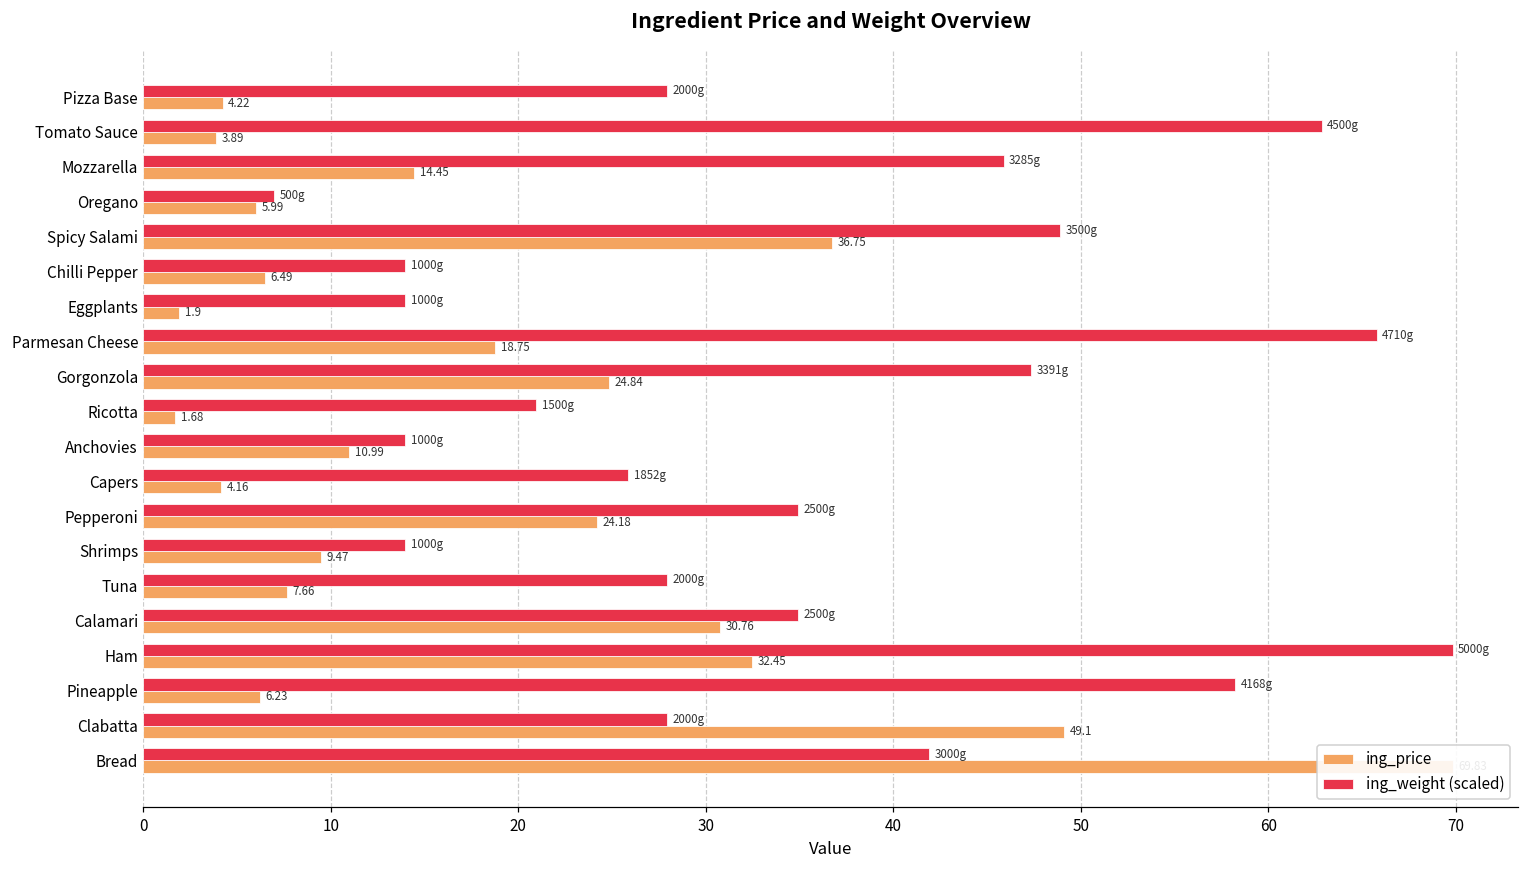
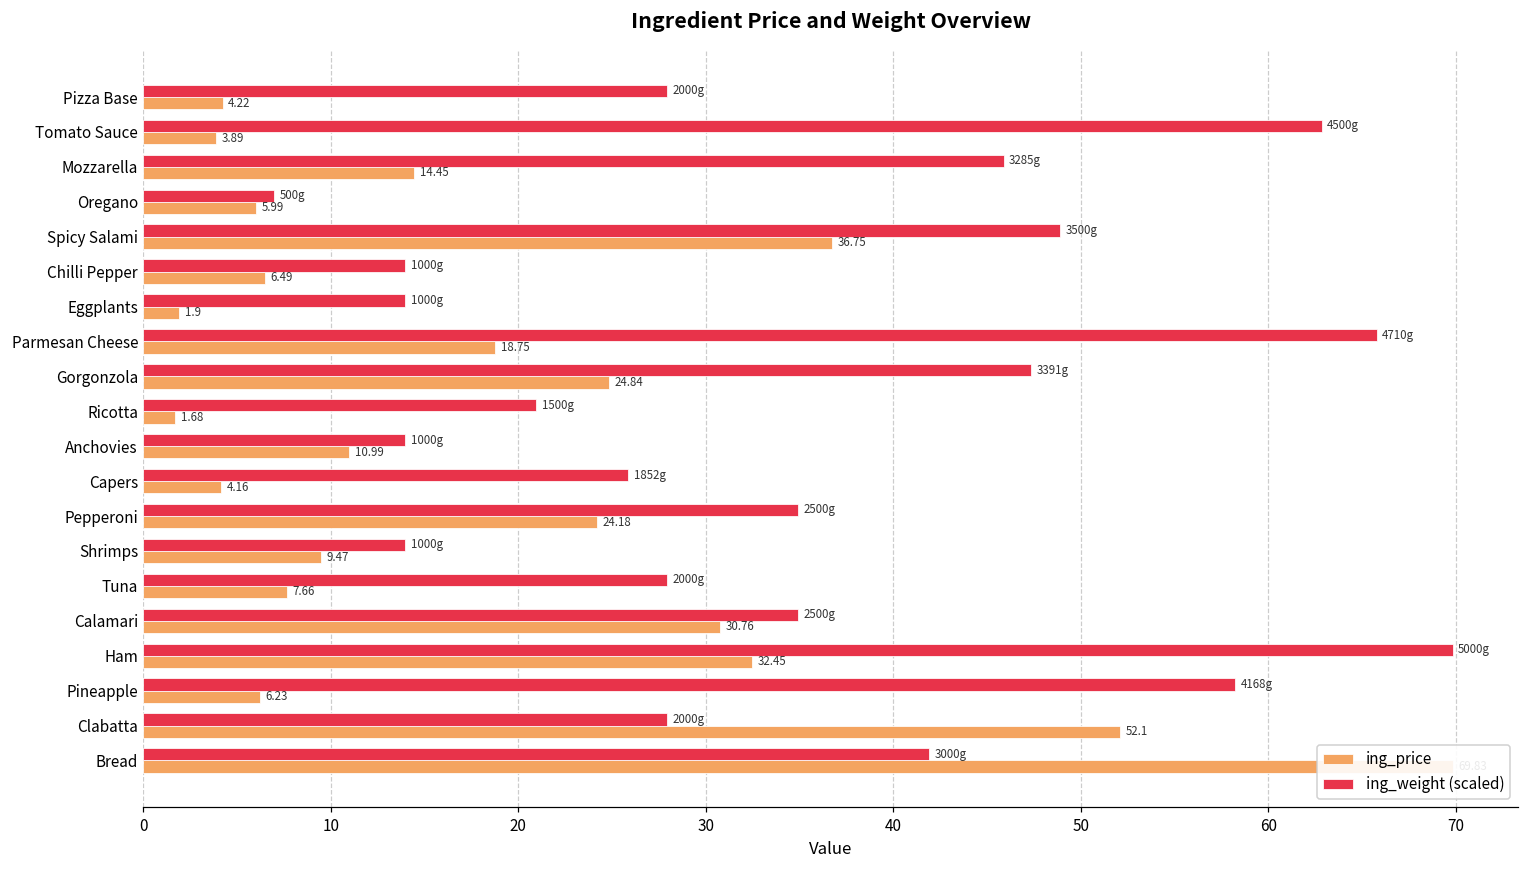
  {
    "ing_price": {
      "Pizza Base": 4.22,
      "Tomato Sauce": 3.89,
      "Mozzarella": 14.45,
      "Oregano": 5.99,
      "Spicy Salami": 36.75,
      "Chilli Pepper": 6.49,
      "Eggplants": 1.9,
      "Parmesan Cheese": 18.75,
      "Gorgonzola": 24.84,
      "Ricotta": 1.68,
      "Anchovies": 10.99,
      "Capers": 4.16,
      "Pepperoni": 24.18,
      "Shrimps": 9.47,
      "Tuna": 7.66,
      "Calamari": 30.76,
      "Ham": 32.45,
      "Pineapple": 6.23,
-     "Clabatta": 49.1
+     "Clabatta": 52.1
    }
  }
